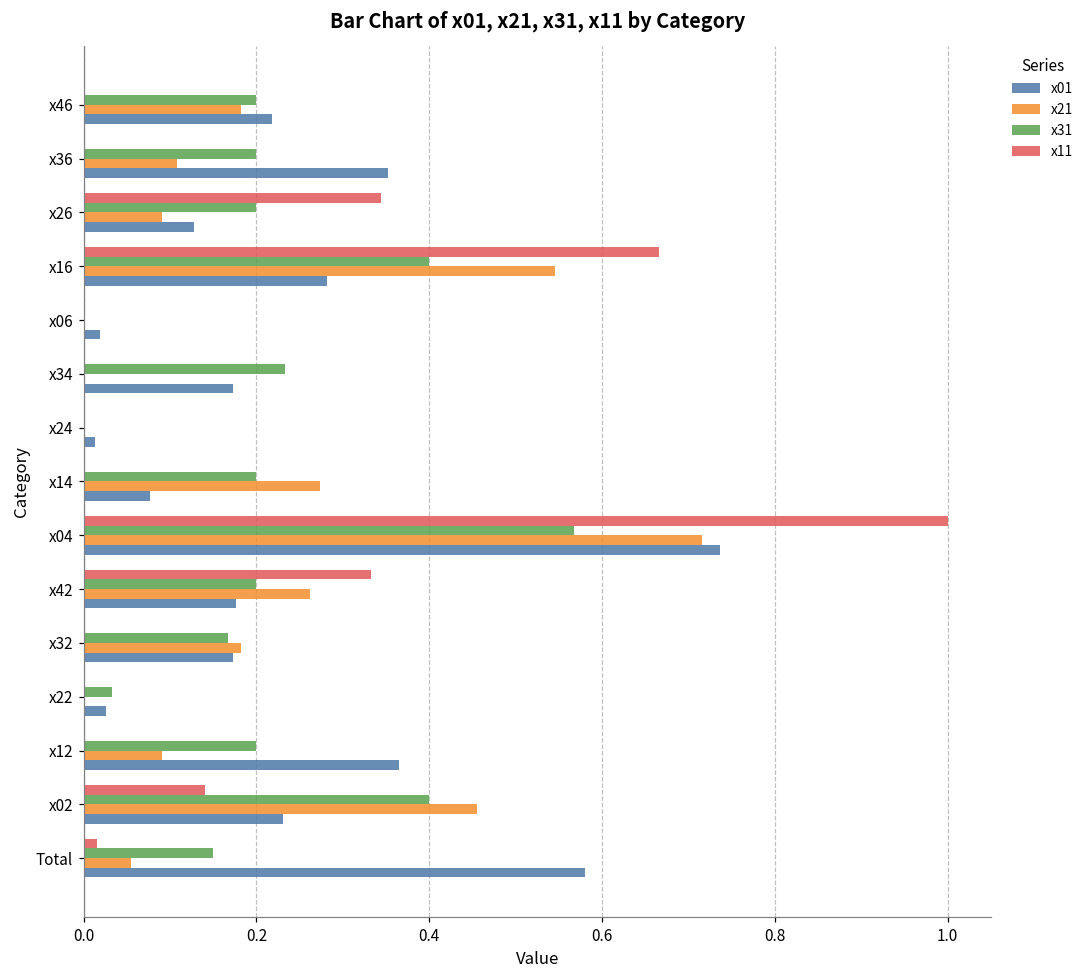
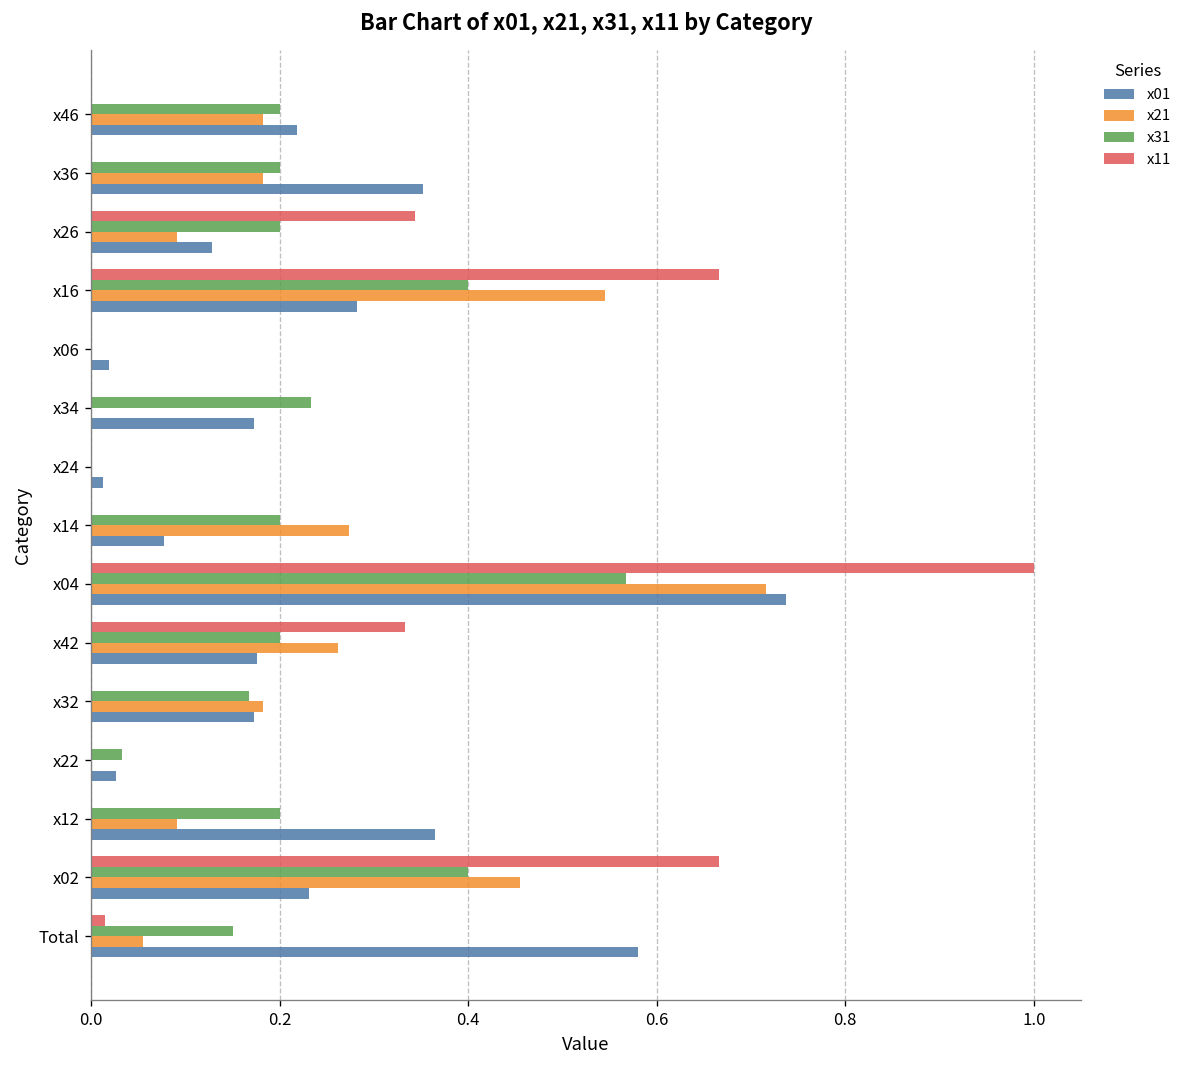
  {
    "x01": {
      "x46": 0.22,
      "x36": 0.35,
      "x26": 0.13,
      "x16": 0.28,
      "x06": 0.02,
      "x34": 0.17,
      "x24": 0.01,
      "x14": 0.08,
      "x04": 0.74,
      "x42": 0.18,
      "x32": 0.17,
      "x22": 0.03,
      "x12": 0.37,
      "x02": 0.23,
      "Total": 0.58
    },
    "x21": {
      "x46": 0.18,
-     "x36": 0.11,
+     "x36": 0.18,
      "x26": 0.09,
      "x16": 0.55,
      "x06": 0.00,
      "x34": 0.00,
      "x24": 0.00,
      "x14": 0.27,
      "x04": 0.72,
      "x42": 0.26,
      "x32": 0.18,
      "x22": 0.00,
      "x12": 0.09,
      "x02": 0.46,
      "Total": 0.06
    },
    "x31": {
      "x46": 0.20,
      "x36": 0.20,
      "x26": 0.20,
      "x16": 0.40,
      "x06": 0.00,
      "x34": 0.23,
      "x24": 0.00,
      "x14": 0.20,
      "x04": 0.57,
      "x42": 0.20,
      "x32": 0.17,
      "x22": 0.03,
      "x12": 0.20,
      "x02": 0.40,
      "Total": 0.15
    },
    "x11": {
      "x46": 0.00,
      "x36": 0.00,
      "x26": 0.34,
      "x16": 0.67,
      "x06": 0.00,
      "x34": 0.00,
      "x24": 0.00,
      "x14": 0.00,
      "x04": 1.00,
      "x42": 0.33,
      "x32": 0.00,
      "x22": 0.00,
      "x12": 0.00,
-     "x02": 0.14,
+     "x02": 0.67,
      "Total": 0.02
    }
  }
